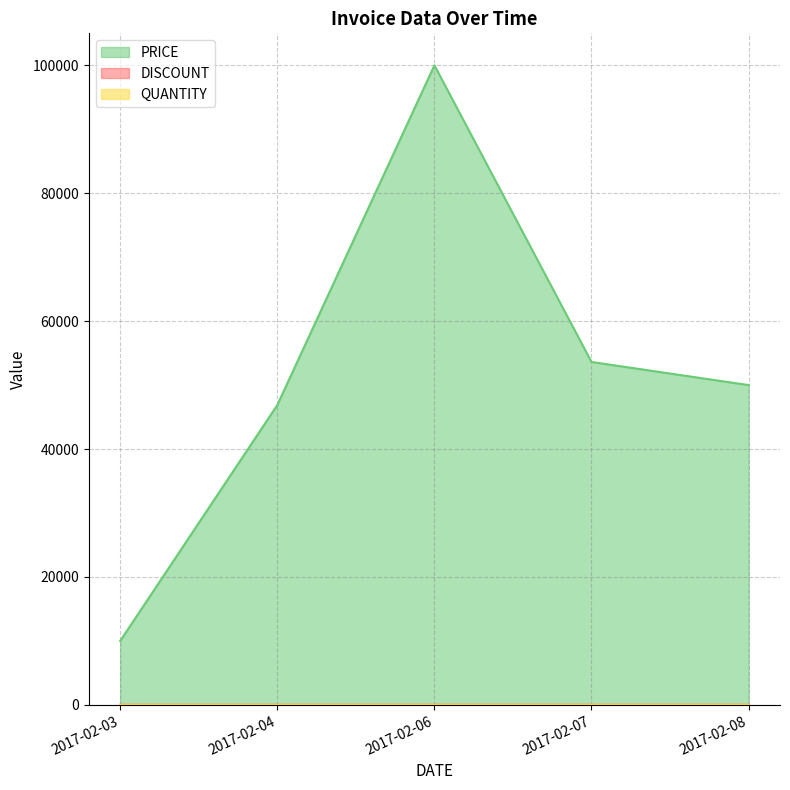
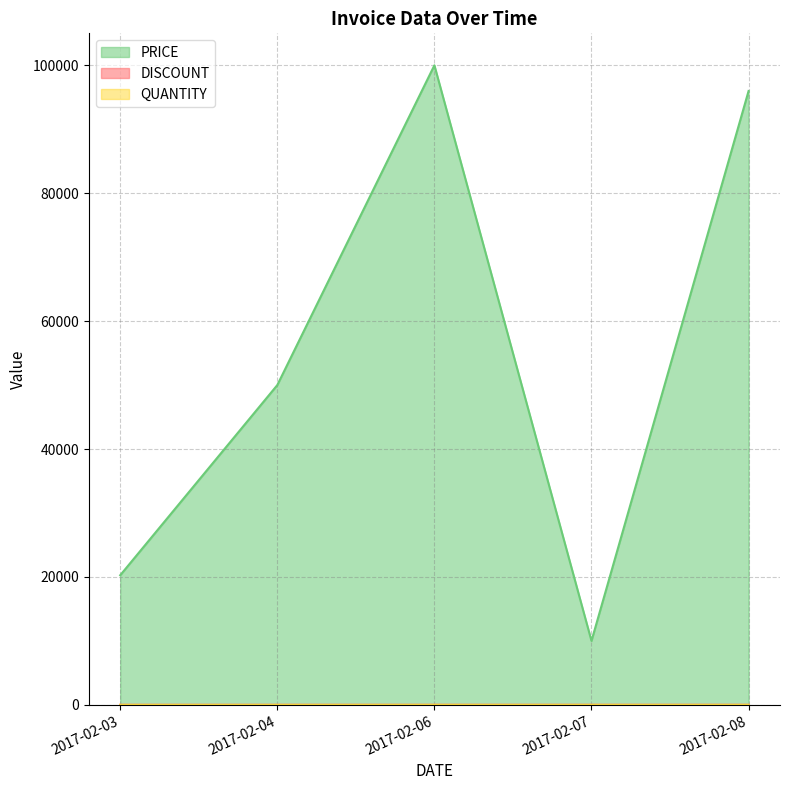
  {
    "PRICE": {
-     "2017-02-03": 10000,
-     "2017-02-04": 47000,
+     "2017-02-03": 20000,
+     "2017-02-04": 50000,
      "2017-02-06": 100000,
-     "2017-02-07": 54000,
-     "2017-02-08": 50000
+     "2017-02-07": 10000,
+     "2017-02-08": 96000
    },
    "QUANTITY": {
      "2017-02-03": 0,
      "2017-02-04": 0,
      "2017-02-06": 0,
      "2017-02-07": 0,
      "2017-02-08": 0
    }
  }
